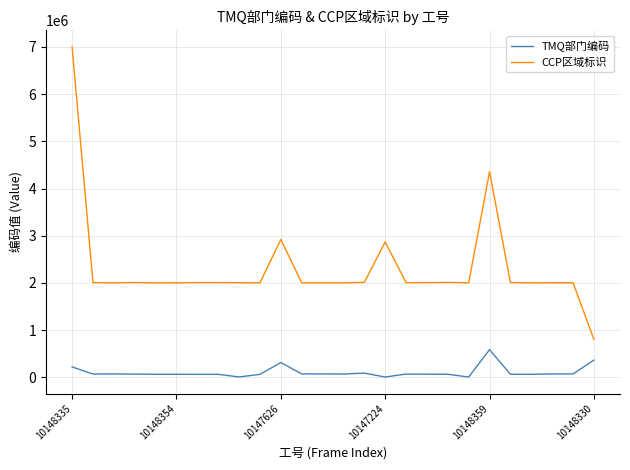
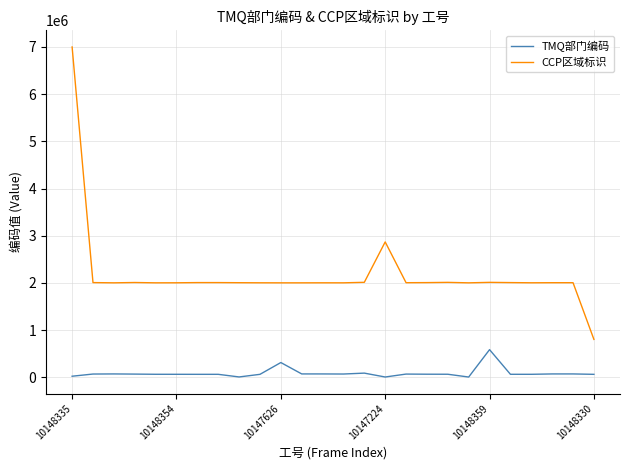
  {
    "TMQ部门编码": {
-     "10148335": 200000,
+     "10148335": 0,
      "10148354": 100000,
      "10147626": 300000,
      "10147224": 0,
      "10148359": 600000,
-     "10148330": 400000
+     "10148330": 100000
    },
    "CCP区域标识": {
      "10148335": 7000000,
      "10148354": 2000000,
-     "10147626": 2900000,
+     "10147626": 2000000,
      "10147224": 2900000,
-     "10148359": 4400000,
+     "10148359": 2000000,
      "10148330": 800000
    }
  }
